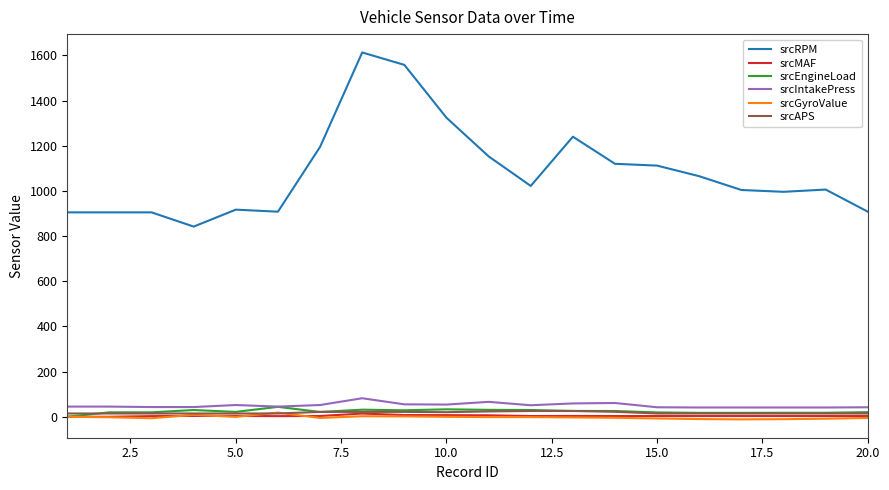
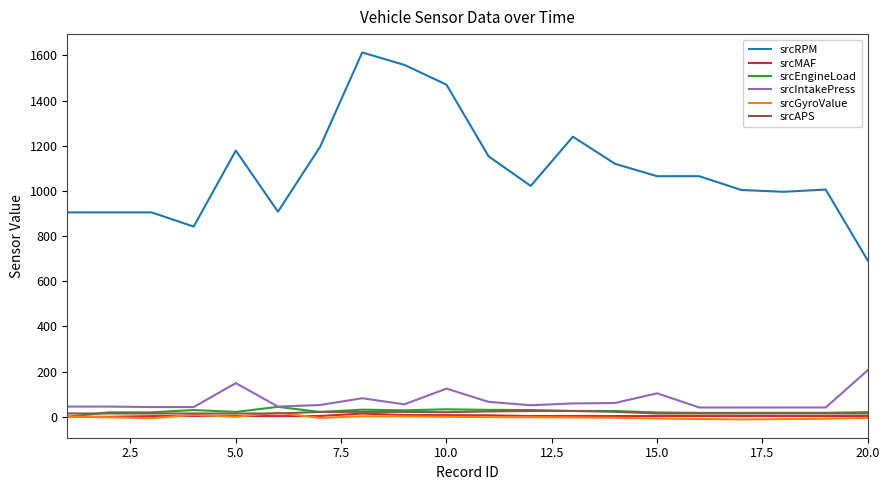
  {
    "srcRPM": {
-     "5.0": 920,
-     "10.0": 1320,
-     "15.0": 1110,
-     "20.0": 910
+     "5.0": 1180,
+     "10.0": 1470,
+     "15.0": 1070,
+     "20.0": 690
    },
    "srcEngineLoad": {
      "10.0": 30
    },
    "srcIntakePress": {
-     "5.0": 50,
-     "10.0": 50,
-     "15.0": 40,
-     "20.0": 40
+     "5.0": 150,
+     "10.0": 120,
+     "15.0": 100,
+     "20.0": 210
    },
    "srcAPS": {
      "10.0": 20
    }
  }
